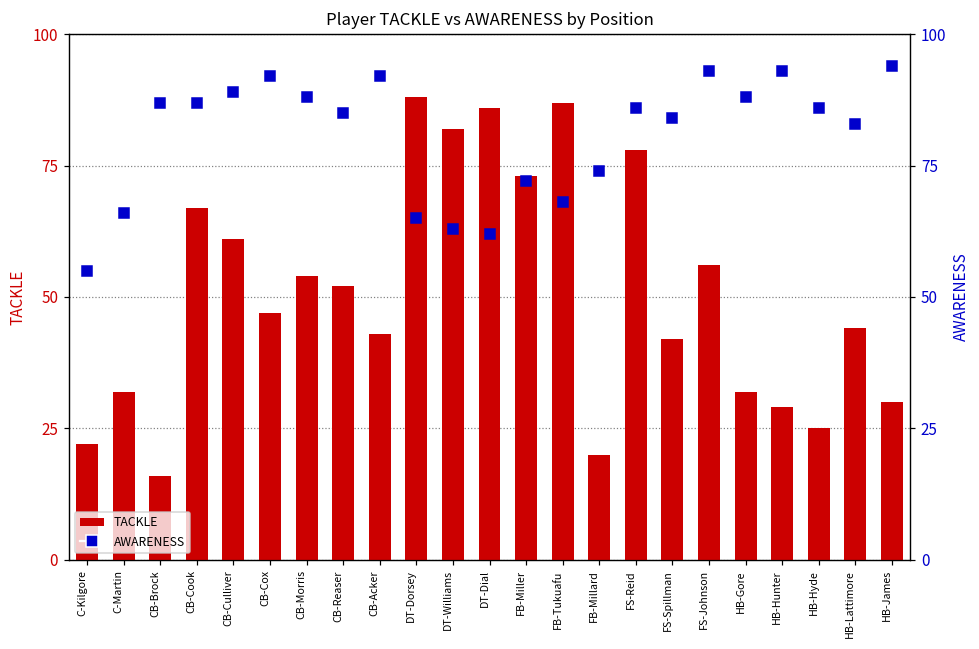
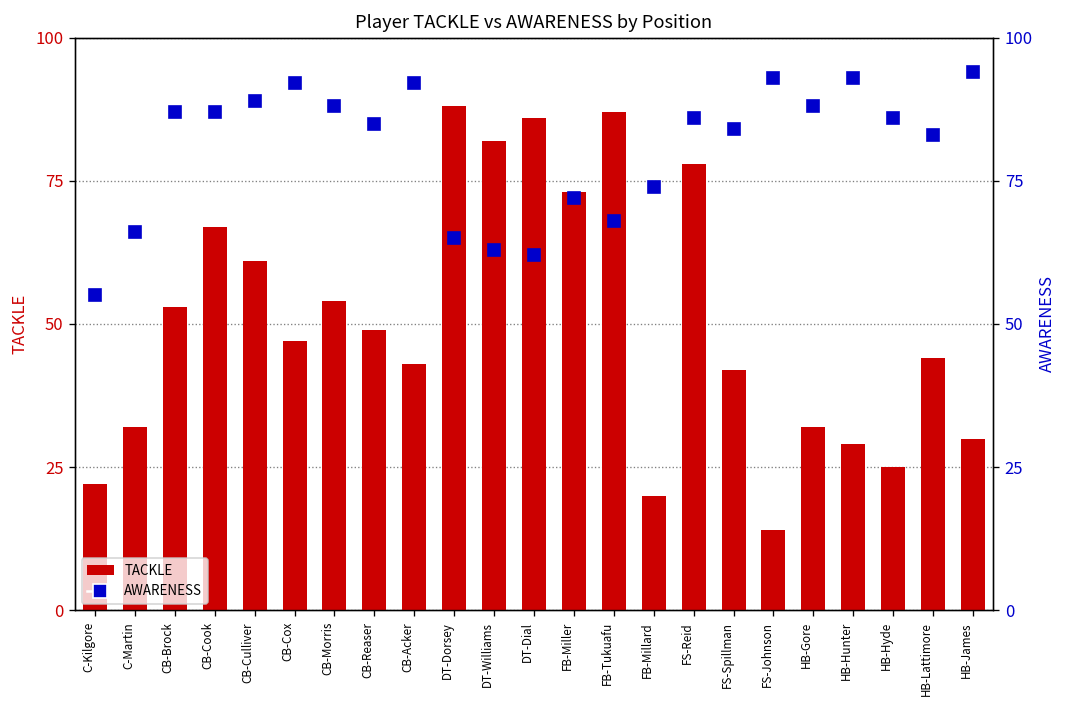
  {
    "TACKLE": {
      "C-Kilgore": 22,
      "C-Martin": 32,
-     "CB-Brock": 16,
+     "CB-Brock": 53,
      "CB-Cook": 67,
      "CB-Culliver": 61,
      "CB-Cox": 47,
      "CB-Morris": 54,
-     "CB-Reaser": 52,
+     "CB-Reaser": 49,
      "CB-Acker": 43,
      "DT-Dorsey": 88,
      "DT-Williams": 82,
      "DT-Dial": 86,
      "FB-Miller": 73,
      "FB-Tukuafu": 87,
      "FB-Millard": 20,
      "FS-Reid": 78,
      "FS-Spillman": 42,
-     "FS-Johnson": 56,
+     "FS-Johnson": 14,
      "HB-Gore": 32,
      "HB-Hunter": 29,
      "HB-Hyde": 25,
      "HB-Lattimore": 44,
      "HB-James": 30
    }
  }
